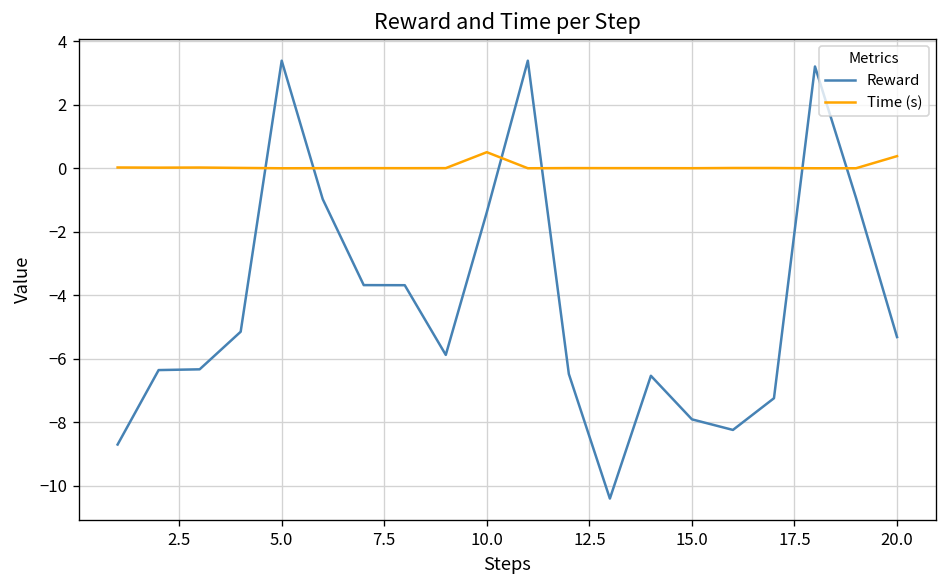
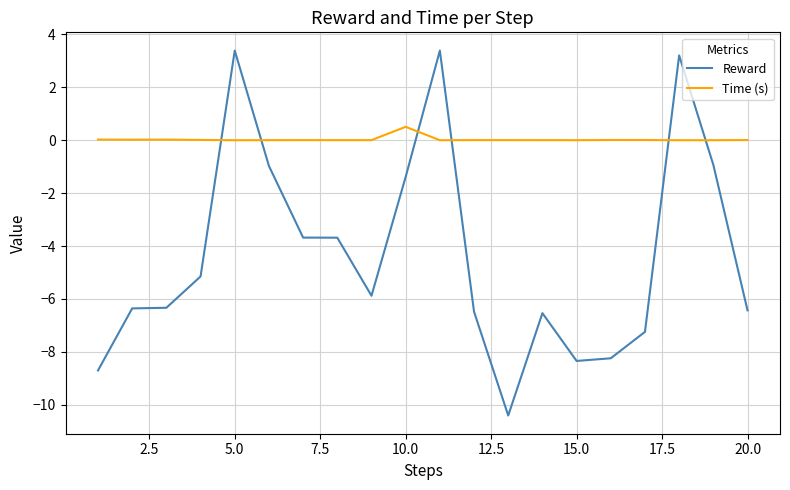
  {
    "Reward": {
      "5.0": 3.4,
      "10.0": -1.4,
-     "15.0": -7.9,
-     "20.0": -5.3
+     "15.0": -8.3,
+     "20.0": -6.4
    },
    "Time (s)": {
      "5.0": 0.0,
      "10.0": 0.5,
      "15.0": 0.0,
-     "20.0": 0.4
+     "20.0": 0.0
    }
  }
